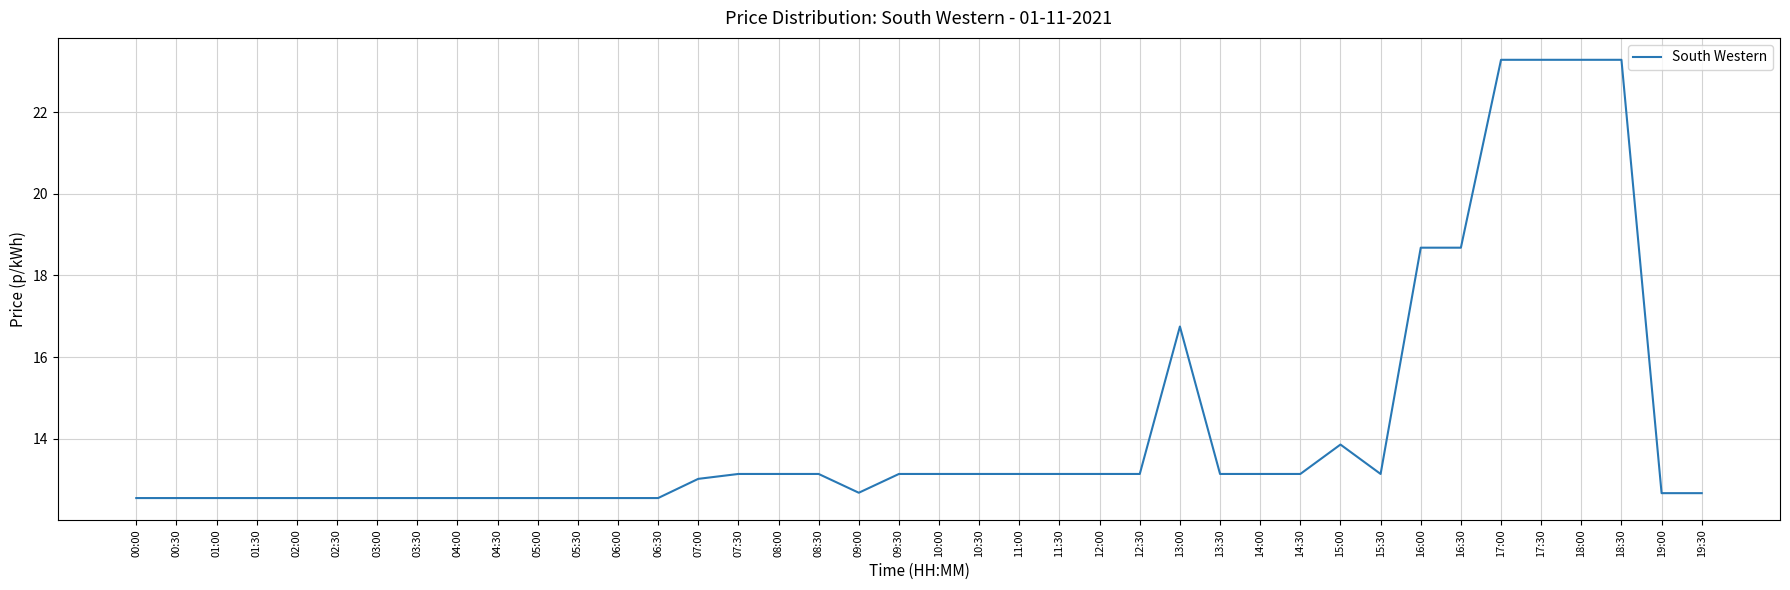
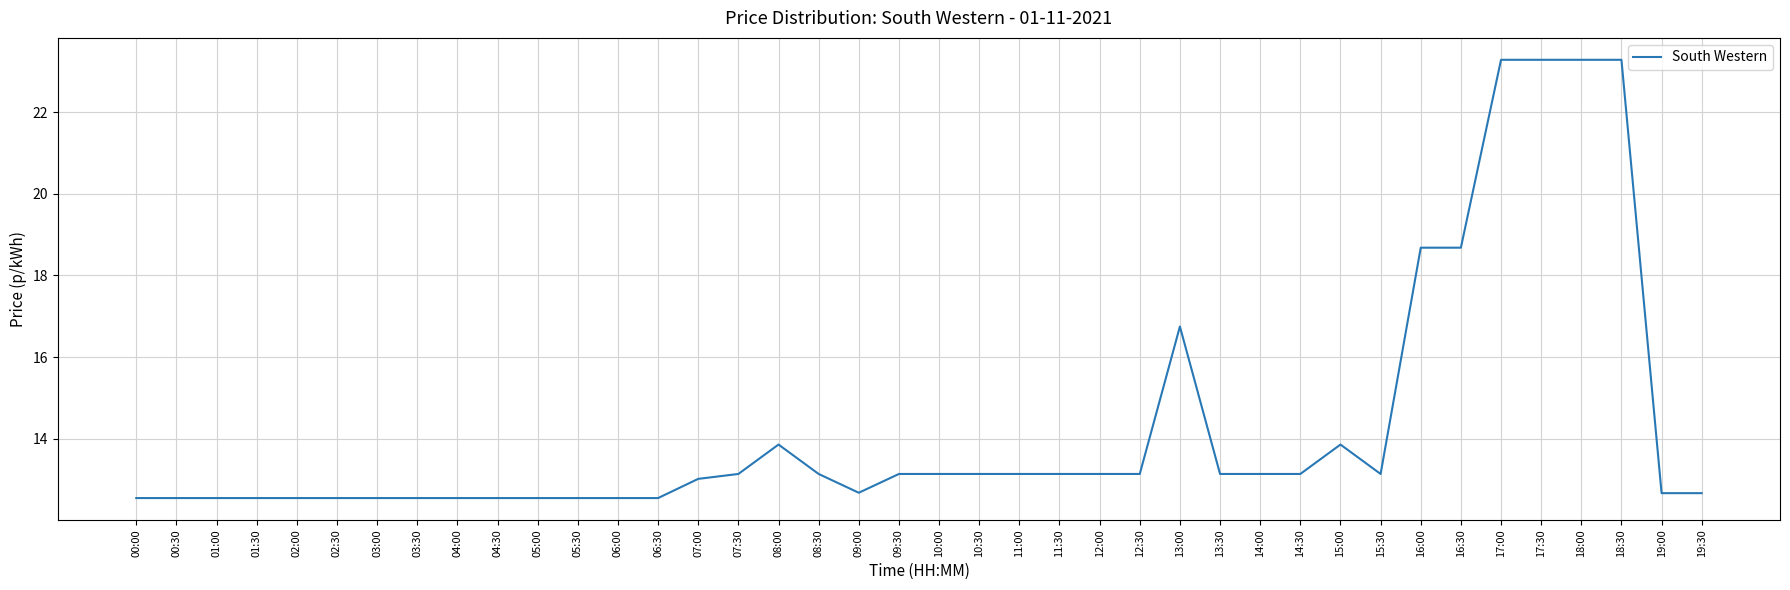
  {
    "00:00": 12.6,
    "00:30": 12.6,
    "01:00": 12.6,
    "01:30": 12.6,
    "02:00": 12.6,
    "02:30": 12.6,
    "03:00": 12.6,
    "03:30": 12.6,
    "04:00": 12.6,
    "04:30": 12.6,
    "05:00": 12.6,
    "05:30": 12.6,
    "06:00": 12.6,
    "06:30": 12.6,
    "07:00": 13.0,
    "07:30": 13.1,
-   "08:00": 13.1,
+   "08:00": 13.9,
    "08:30": 13.1,
    "09:00": 12.7,
    "09:30": 13.1,
    "10:00": 13.1,
    "10:30": 13.1,
    "11:00": 13.1,
    "11:30": 13.1,
    "12:00": 13.1,
    "12:30": 13.1,
    "13:00": 16.8,
    "13:30": 13.1,
    "14:00": 13.1,
    "14:30": 13.1,
    "15:00": 13.9,
    "15:30": 13.1,
    "16:00": 18.7,
    "16:30": 18.7,
    "17:00": 23.3,
    "17:30": 23.3,
    "18:00": 23.3,
    "18:30": 23.3,
    "19:00": 12.7,
    "19:30": 12.7
  }
